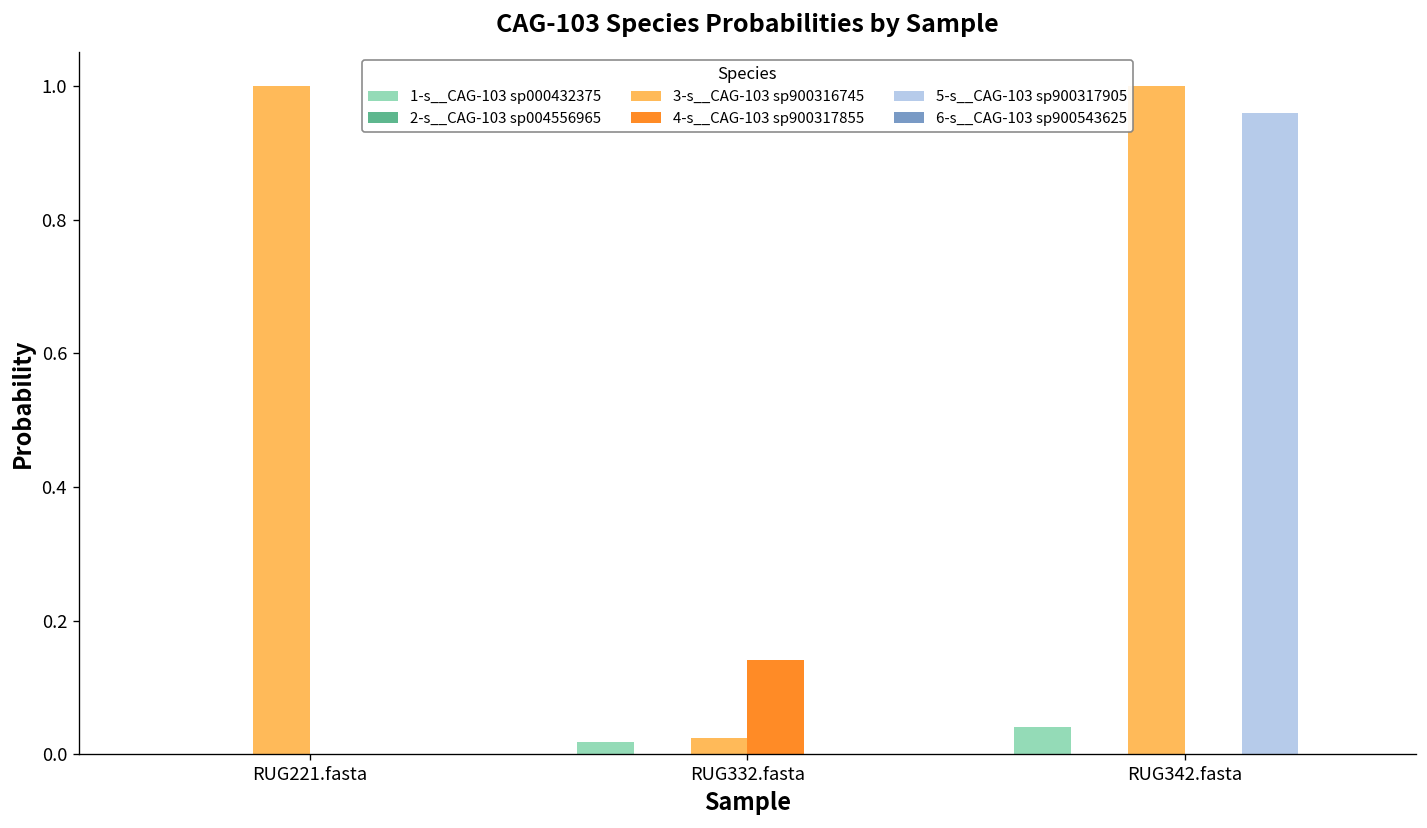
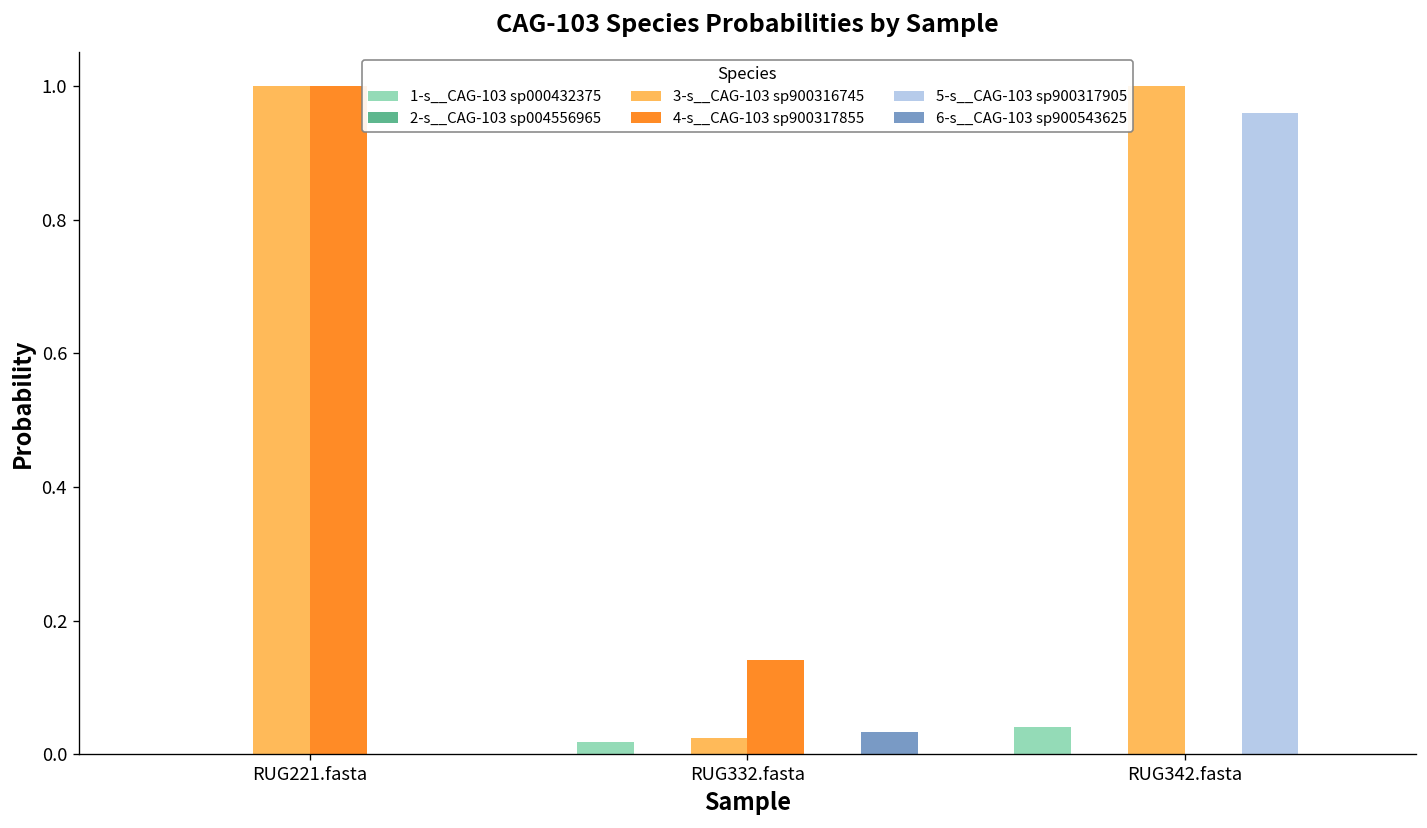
  {
    "1-s__CAG-103 sp000432375": {
      "RUG332.fasta": 0.02,
      "RUG342.fasta": 0.04
    },
    "3-s__CAG-103 sp900316745": {
      "RUG221.fasta": 1.00,
      "RUG332.fasta": 0.02,
      "RUG342.fasta": 1.00
    },
    "4-s__CAG-103 sp900317855": {
-     "RUG221.fasta": 0,
+     "RUG221.fasta": 1,
      "RUG332.fasta": 0.14
    },
    "5-s__CAG-103 sp900317905": {
      "RUG342.fasta": 0.96
    },
    "6-s__CAG-103 sp900543625": {
-     "RUG332.fasta": 0.00
+     "RUG332.fasta": 0.03
    }
  }
